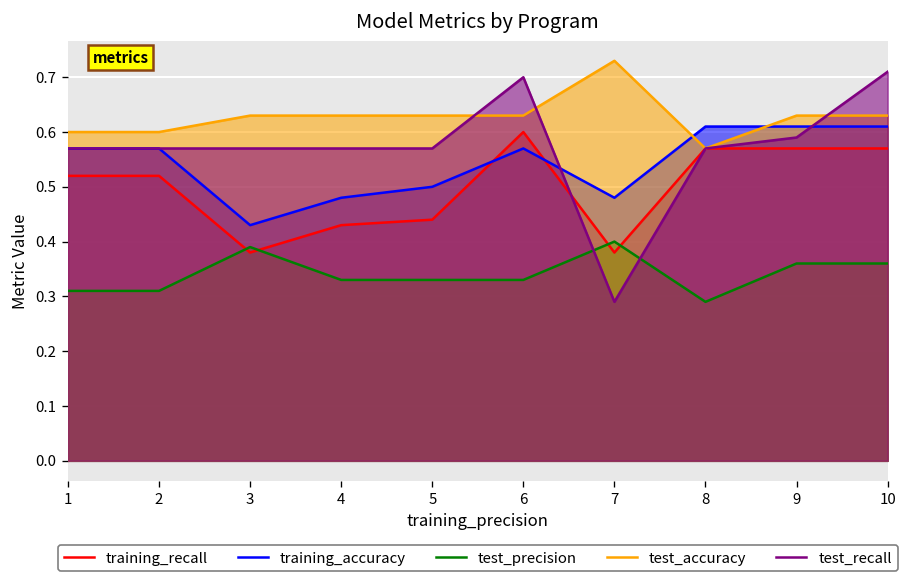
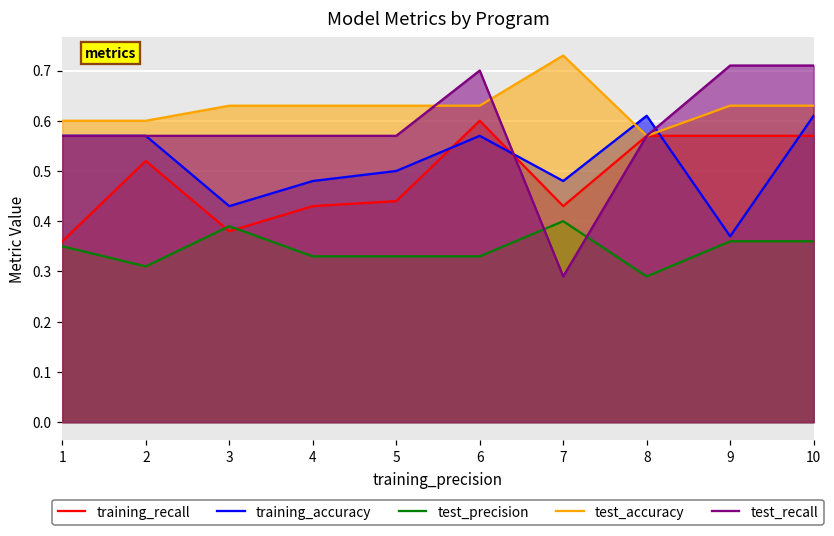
  {
    "training_recall": {
-     "1": 0.52,
+     "1": 0.36,
      "2": 0.52,
      "3": 0.38,
      "4": 0.43,
      "5": 0.44,
      "6": 0.60,
-     "7": 0.38,
+     "7": 0.43,
      "9": 0.57,
      "10": 0.57
    },
    "training_accuracy": {
      "3": 0.43,
      "4": 0.48,
      "5": 0.50,
      "6": 0.57,
      "7": 0.48,
      "8": 0.61,
-     "9": 0.61,
+     "9": 0.37,
      "10": 0.61
    },
    "test_precision": {
-     "1": 0.31,
+     "1": 0.35,
      "2": 0.31,
      "3": 0.39,
      "4": 0.33,
      "5": 0.33,
      "6": 0.33,
      "7": 0.40,
      "8": 0.29,
      "9": 0.36,
      "10": 0.36
    },
    "test_accuracy": {
      "1": 0.60,
      "2": 0.60,
      "3": 0.63,
      "4": 0.63,
      "5": 0.63,
      "6": 0.63,
      "7": 0.73,
      "9": 0.63,
      "10": 0.63
    },
    "test_recall": {
      "3": 0.57,
      "4": 0.57,
      "5": 0.57,
      "6": 0.70,
      "7": 0.29,
-     "9": 0.59,
+     "9": 0.71,
      "10": 0.71
    }
  }
